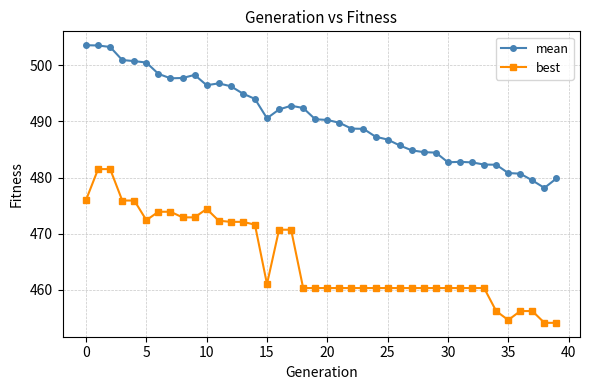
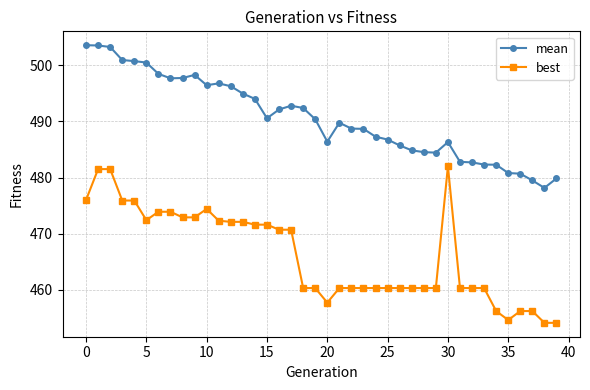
  {
    "mean": {
      "0": 504,
      "5": 500,
      "10": 496,
      "15": 491,
-     "20": 490,
+     "20": 486,
      "25": 487,
-     "30": 483,
+     "30": 486,
      "35": 481
    },
    "best": {
      "0": 476,
      "5": 472,
      "10": 474,
-     "15": 461,
-     "20": 460,
+     "15": 472,
+     "20": 458,
      "25": 460,
-     "30": 460,
+     "30": 482,
      "35": 455
    }
  }
